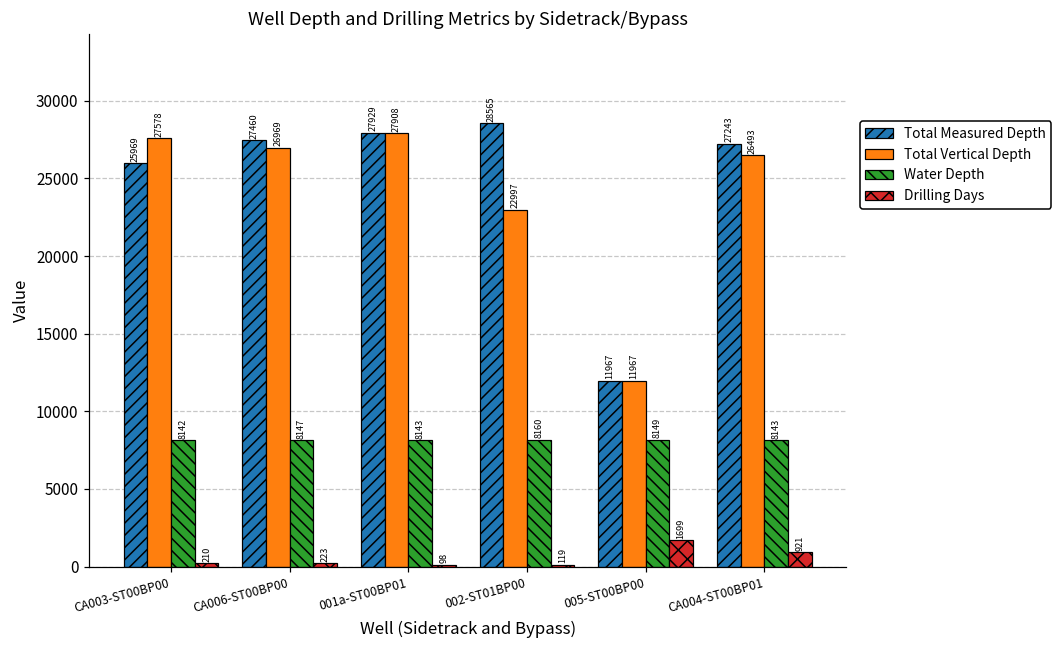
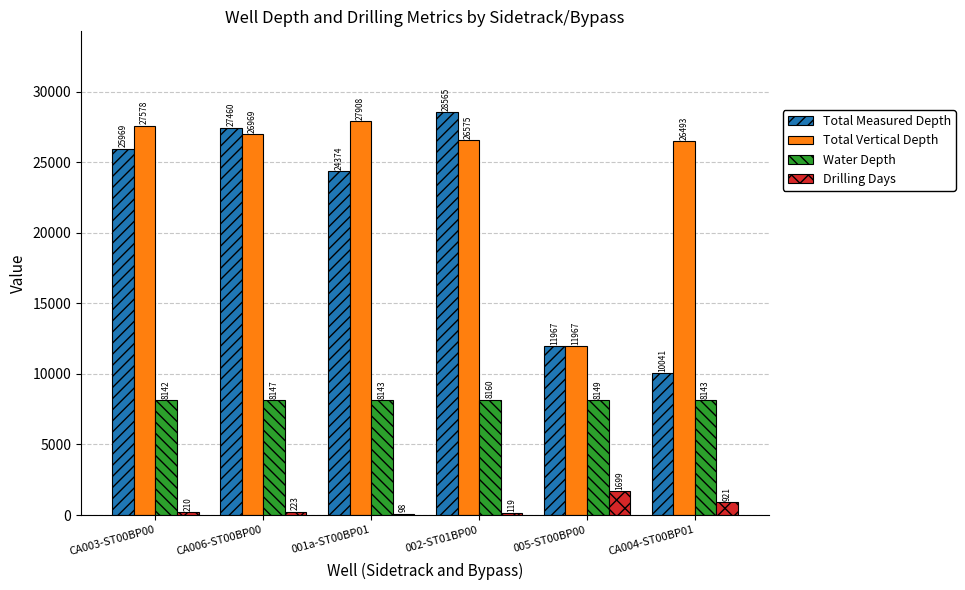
  {
    "Total Measured Depth": {
      "CA003-ST00BP00": 25969,
      "CA006-ST00BP00": 27460,
-     "001a-ST00BP01": 27929,
+     "001a-ST00BP01": 24374,
      "002-ST01BP00": 28565,
      "005-ST00BP00": 11967,
-     "CA004-ST00BP01": 27243
+     "CA004-ST00BP01": 10041
    },
    "Total Vertical Depth": {
      "CA003-ST00BP00": 27578,
      "CA006-ST00BP00": 26969,
      "001a-ST00BP01": 27908,
-     "002-ST01BP00": 22997,
+     "002-ST01BP00": 26575,
      "005-ST00BP00": 11967,
      "CA004-ST00BP01": 26493
    },
    "Water Depth": {
      "CA003-ST00BP00": 8142,
      "CA006-ST00BP00": 8147,
      "001a-ST00BP01": 8143,
      "002-ST01BP00": 8160,
      "005-ST00BP00": 8149,
      "CA004-ST00BP01": 8143
    },
    "Drilling Days": {
      "CA003-ST00BP00": 210,
      "CA006-ST00BP00": 223,
      "001a-ST00BP01": 98,
      "002-ST01BP00": 119,
      "005-ST00BP00": 1699,
      "CA004-ST00BP01": 921
    }
  }
